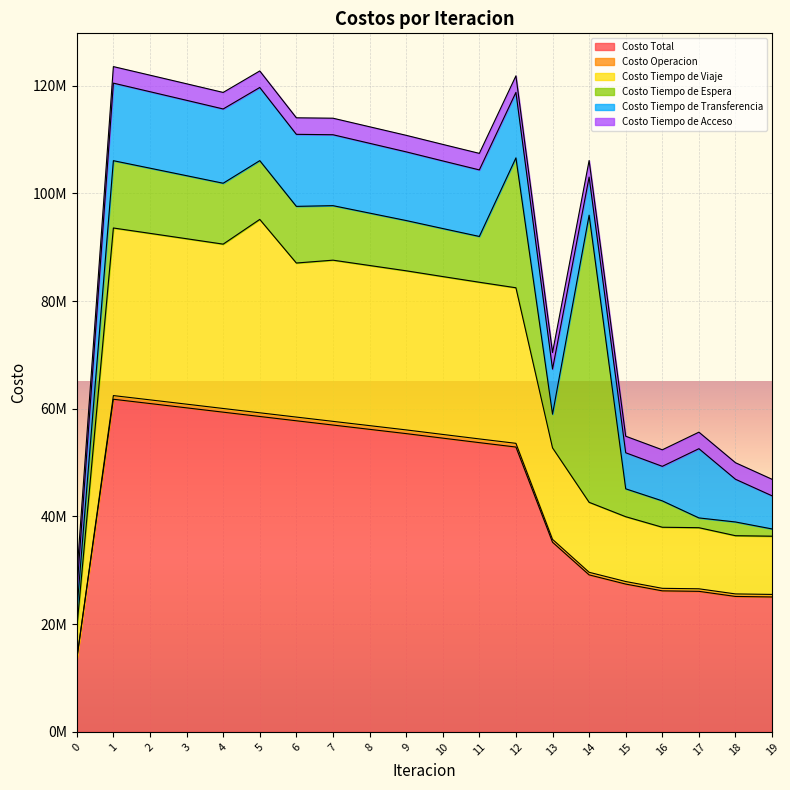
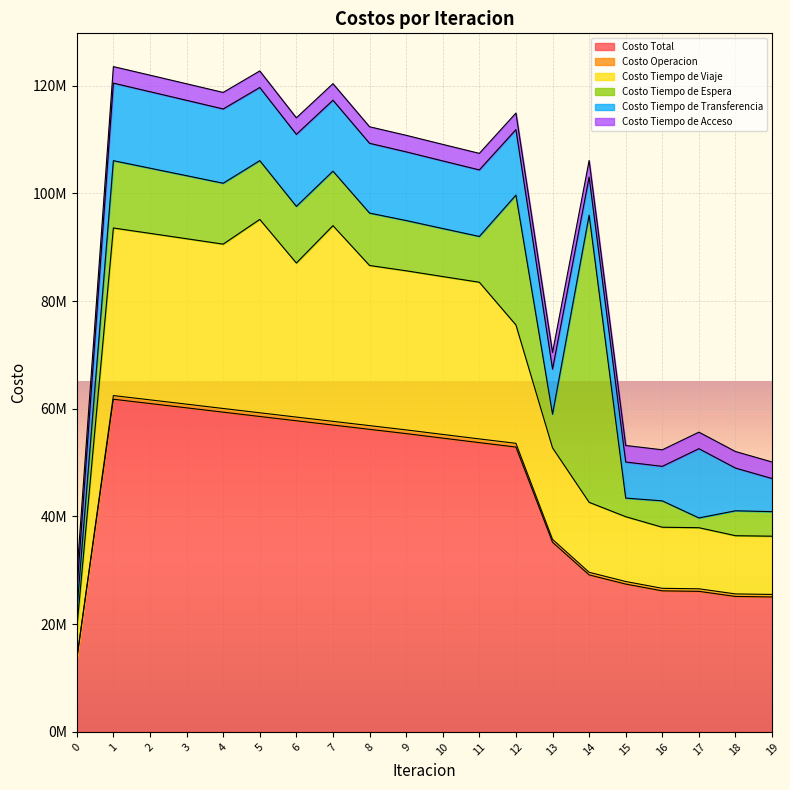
  {
    "Costo Total": {
      "1": 62000000,
      "2": 61000000,
      "3": 60000000,
      "4": 59000000,
      "5": 59000000,
      "6": 58000000,
      "7": 57000000,
      "8": 56000000,
      "9": 55000000,
      "10": 55000000,
      "11": 54000000,
      "12": 53000000,
      "13": 35000000,
      "14": 29000000,
      "15": 27000000,
      "16": 26000000,
      "19": 25000000
    },
    "Costo Operacion": {
      "1": 1000000,
      "2": 1000000,
      "3": 1000000,
      "4": 1000000,
      "5": 1000000,
      "6": 1000000,
      "7": 1000000,
      "8": 1000000,
      "9": 1000000,
      "10": 1000000,
      "11": 1000000,
      "12": 1000000,
      "13": 1000000,
      "14": 0,
      "15": 0,
      "16": 0,
      "19": 0
    },
    "Costo Tiempo de Viaje": {
      "0": 6000000,
      "1": 31000000,
      "2": 31000000,
      "3": 31000000,
      "4": 31000000,
      "5": 36000000,
      "6": 29000000,
-     "7": 30000000,
+     "7": 36000000,
      "8": 30000000,
      "9": 30000000,
      "10": 29000000,
      "11": 29000000,
-     "12": 29000000,
+     "12": 22000000,
      "13": 17000000,
      "14": 13000000,
      "15": 12000000,
      "16": 11000000,
      "17": 11000000,
      "18": 11000000,
      "19": 11000000
    },
    "Costo Tiempo de Espera": {
      "0": 3000000,
      "1": 12000000,
      "2": 12000000,
      "3": 12000000,
      "4": 11000000,
      "5": 11000000,
      "6": 11000000,
      "7": 10000000,
      "8": 10000000,
      "9": 9000000,
      "10": 9000000,
      "11": 9000000,
      "12": 24000000,
      "13": 6000000,
      "14": 53000000,
-     "15": 5000000,
+     "15": 3000000,
      "16": 5000000,
      "17": 2000000,
-     "18": 3000000,
-     "19": 1000000
+     "18": 5000000,
+     "19": 5000000
    },
    "Costo Tiempo de Transferencia": {
      "0": 4000000,
      "1": 14000000,
      "2": 14000000,
      "3": 14000000,
      "4": 14000000,
      "5": 14000000,
      "6": 13000000,
      "7": 13000000,
      "8": 13000000,
      "9": 13000000,
      "10": 13000000,
      "11": 12000000,
      "12": 12000000,
      "13": 8000000,
      "14": 7000000,
      "15": 7000000,
      "16": 6000000,
      "17": 13000000,
      "18": 8000000,
      "19": 6000000
    },
    "Costo Tiempo de Acceso": {
      "0": 3000000,
      "1": 3000000,
      "2": 3000000,
      "3": 3000000,
      "4": 3000000,
      "5": 3000000,
      "6": 3000000,
      "7": 3000000,
      "8": 3000000,
      "9": 3000000,
      "10": 3000000,
      "11": 3000000,
      "12": 3000000,
      "13": 3000000,
      "14": 3000000,
      "15": 3000000,
      "16": 3000000,
      "17": 3000000,
      "18": 3000000,
      "19": 3000000
    }
  }
